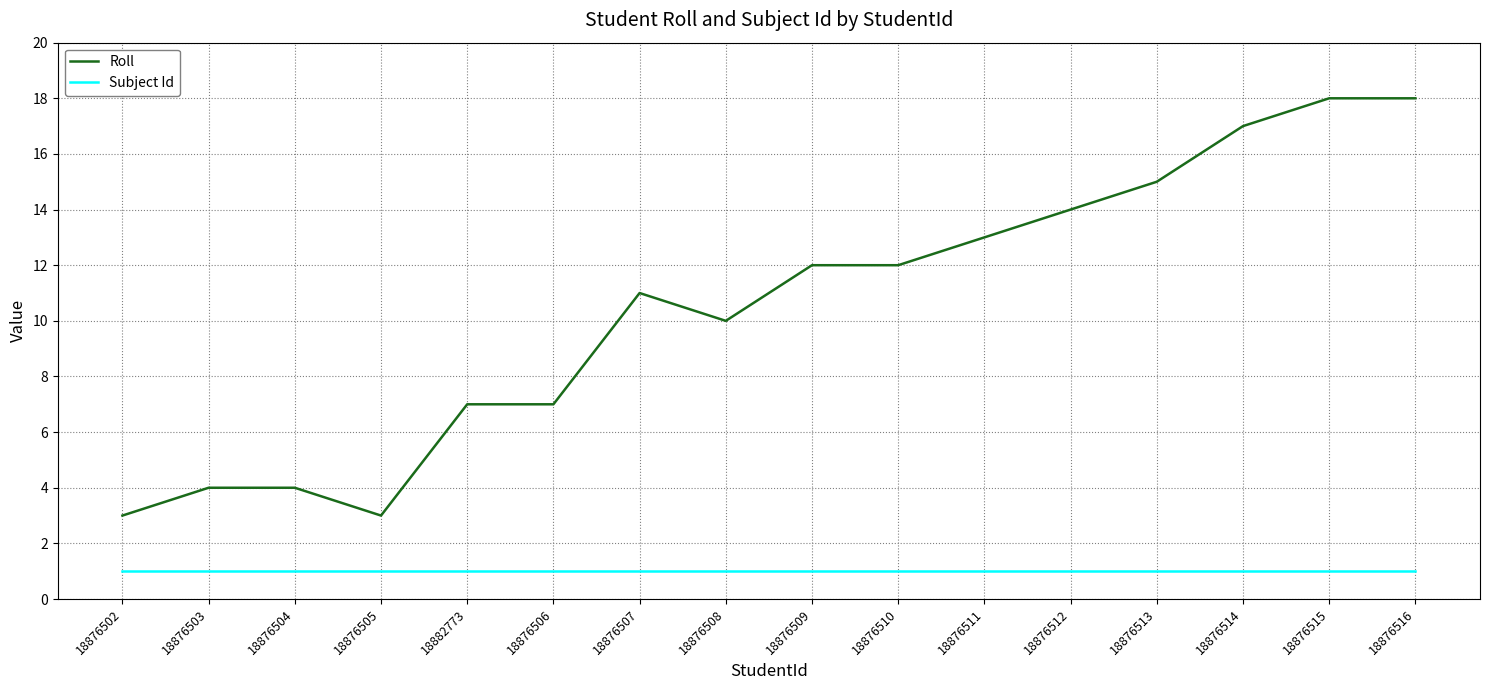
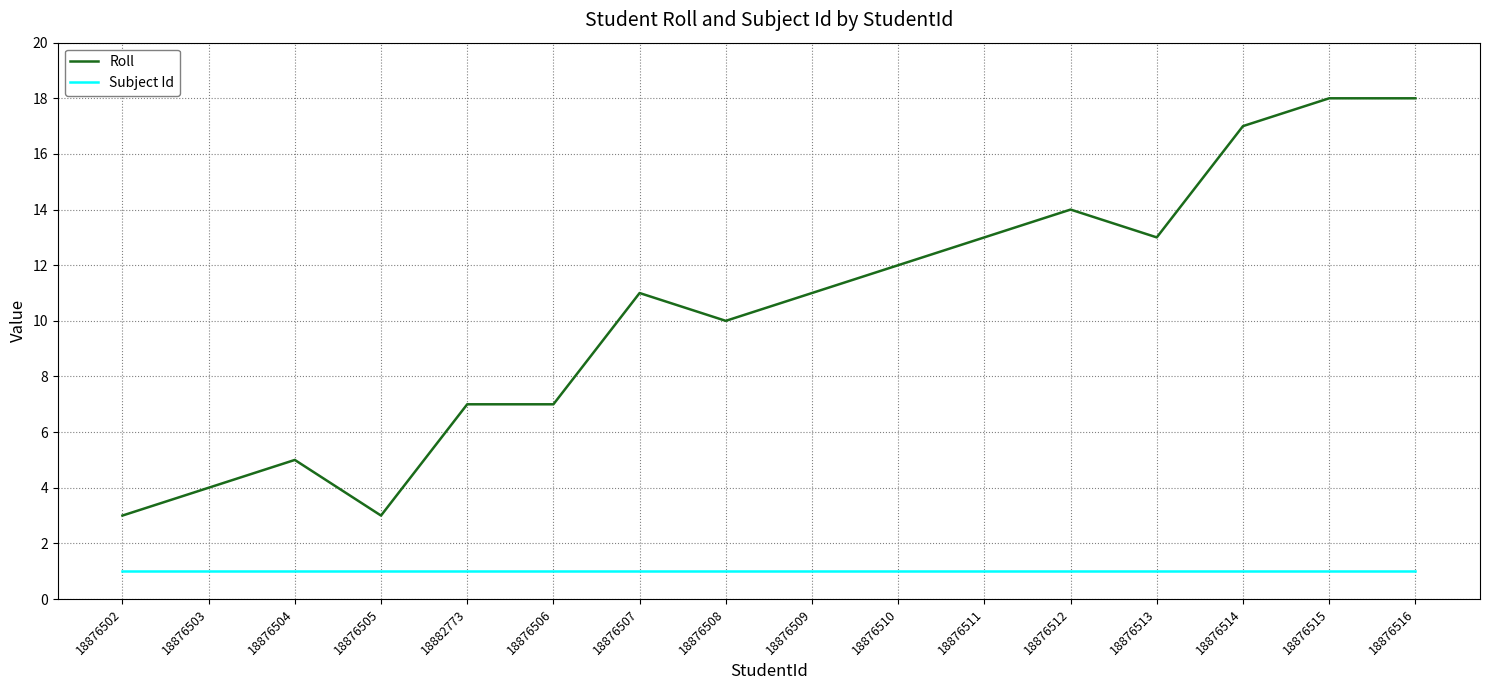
  {
    "Roll": {
      "18876502": 3,
      "18876503": 4,
-     "18876504": 4,
+     "18876504": 5,
      "18876505": 3,
      "18882773": 7,
      "18876506": 7,
      "18876507": 11,
      "18876508": 10,
-     "18876509": 12,
+     "18876509": 11,
      "18876510": 12,
      "18876511": 13,
      "18876512": 14,
-     "18876513": 15,
+     "18876513": 13,
      "18876514": 17,
      "18876515": 18,
      "18876516": 18
    },
    "Subject Id": {
      "18876502": 1,
      "18876503": 1,
      "18876504": 1,
      "18876505": 1,
      "18882773": 1,
      "18876506": 1,
      "18876507": 1,
      "18876508": 1,
      "18876509": 1,
      "18876510": 1,
      "18876511": 1,
      "18876512": 1,
      "18876513": 1,
      "18876514": 1,
      "18876515": 1,
      "18876516": 1
    }
  }
